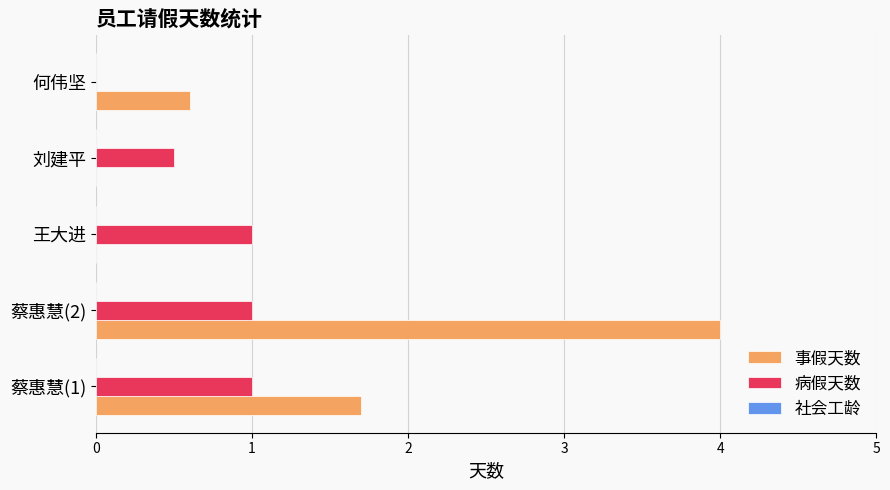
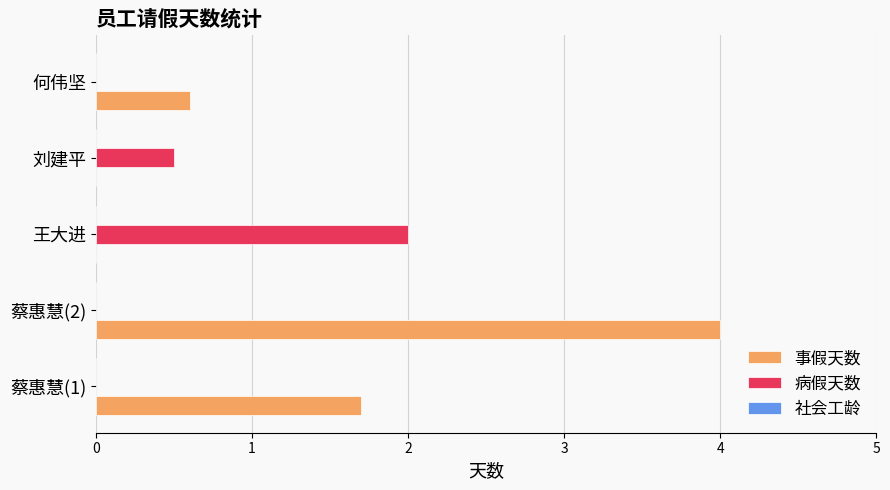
  {
    "事假天数": {
      "何伟坚": 0.60,
      "刘建平": 0,
      "王大进": 0,
      "蔡惠慧(2)": 4,
      "蔡惠慧(1)": 1.70
    },
    "病假天数": {
      "何伟坚": 0,
      "刘建平": 0.50,
-     "王大进": 1,
-     "蔡惠慧(2)": 1,
-     "蔡惠慧(1)": 1
+     "王大进": 2,
+     "蔡惠慧(2)": 0,
+     "蔡惠慧(1)": 0
    },
    "社会工龄": {
      "何伟坚": 0,
      "刘建平": 0,
      "王大进": 0,
      "蔡惠慧(2)": 0,
      "蔡惠慧(1)": 0
    }
  }
